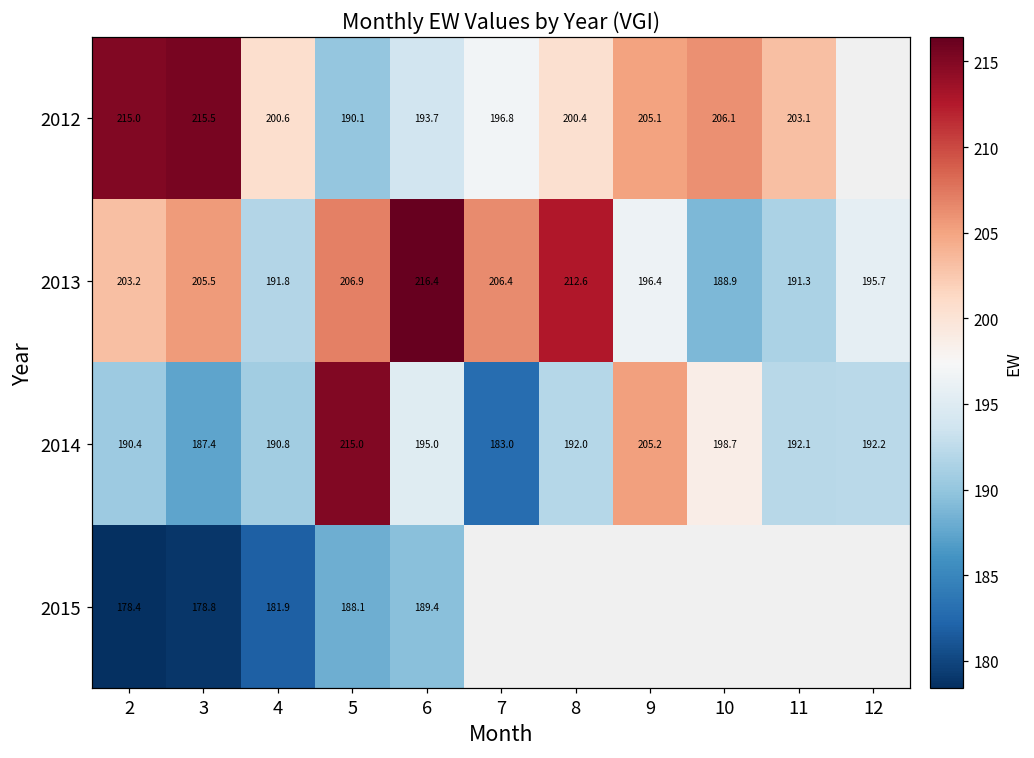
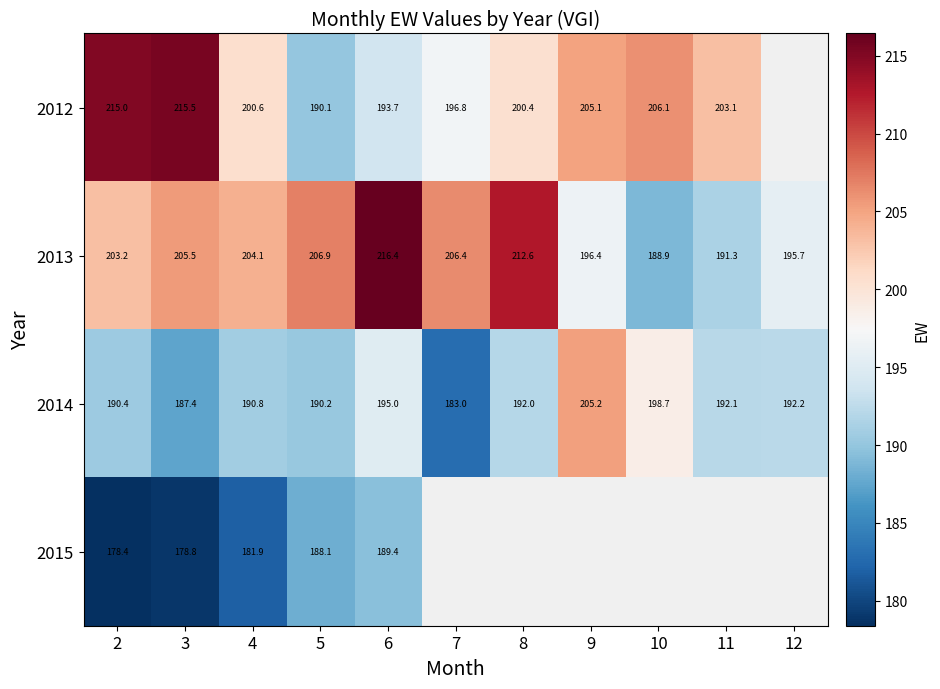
  {
    "2012": {
      "2": 215.0,
      "3": 215.5,
      "4": 200.6,
      "5": 190.1,
      "6": 193.7,
      "7": 196.8,
      "8": 200.4,
      "9": 205.1,
      "10": 206.1,
      "11": 203.1
    },
    "2013": {
      "2": 203.2,
      "3": 205.5,
-     "4": 191.8,
+     "4": 204.1,
      "5": 206.9,
      "6": 216.4,
      "7": 206.4,
      "8": 212.6,
      "9": 196.4,
      "10": 188.9,
      "11": 191.3,
      "12": 195.7
    },
    "2014": {
      "2": 190.4,
      "3": 187.4,
      "4": 190.8,
-     "5": 215.0,
+     "5": 190.2,
      "6": 195.0,
      "7": 183.0,
      "8": 192.0,
      "9": 205.2,
      "10": 198.7,
      "11": 192.1,
      "12": 192.2
    },
    "2015": {
      "2": 178.4,
      "3": 178.8,
      "4": 181.9,
      "5": 188.1,
      "6": 189.4
    }
  }
